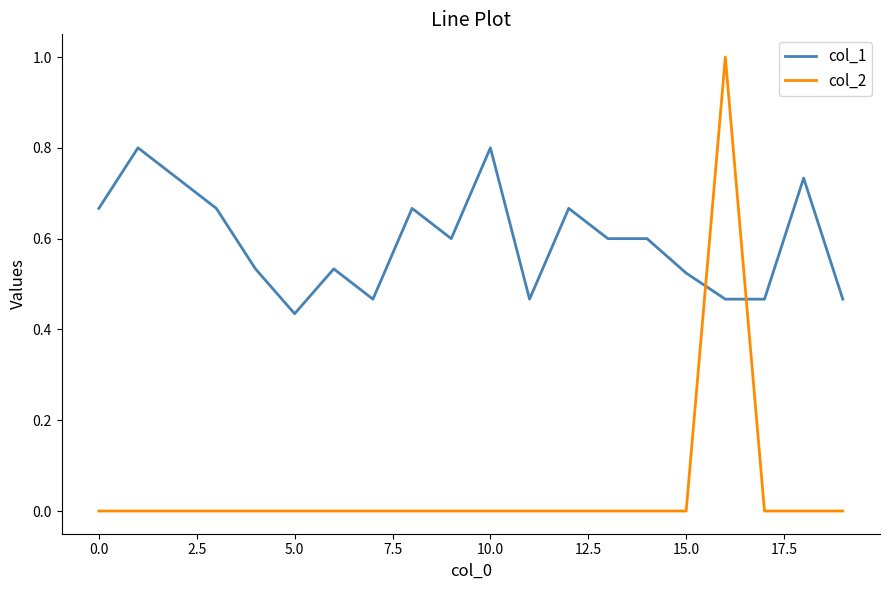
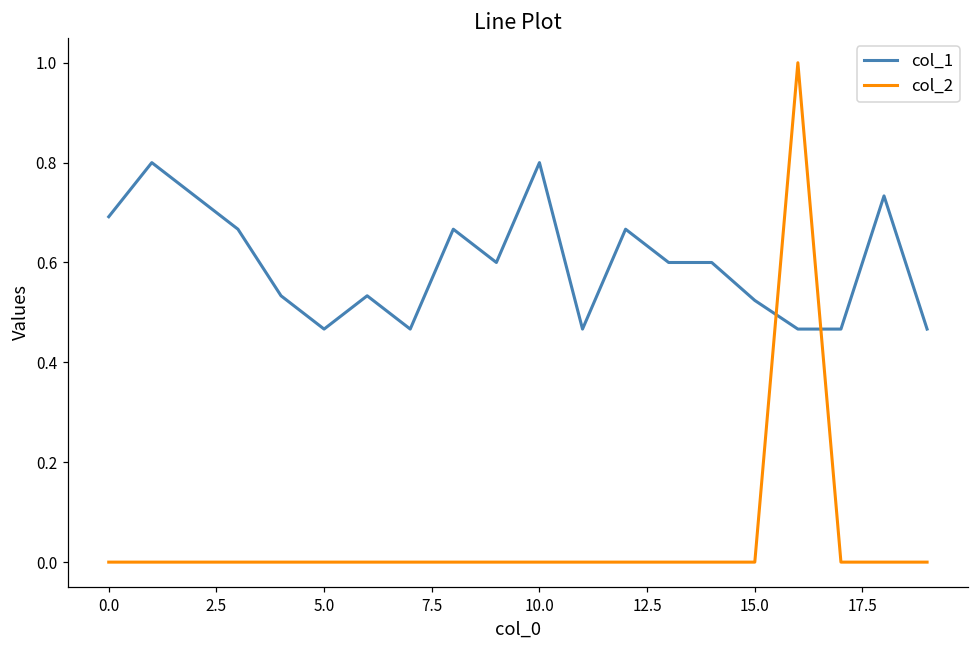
  {
    "col_1": {
-     "0.0": 0.67,
-     "5.0": 0.43,
+     "0.0": 0.69,
+     "5.0": 0.47,
      "10.0": 0.80,
      "15.0": 0.52
    },
    "col_2": {
      "0.0": 0.00,
      "5.0": 0.00,
      "10.0": 0.00,
      "15.0": 0.00
    }
  }
